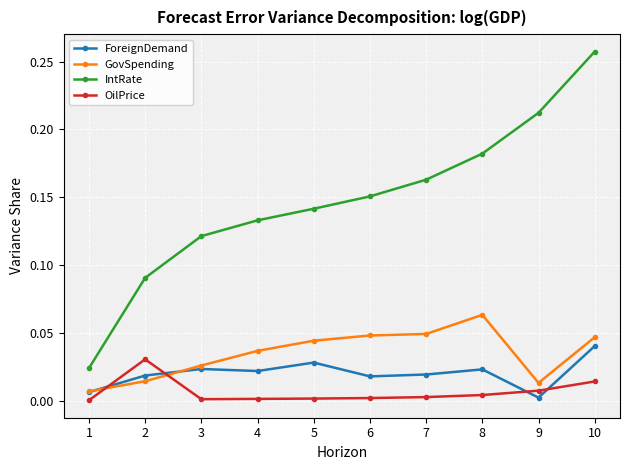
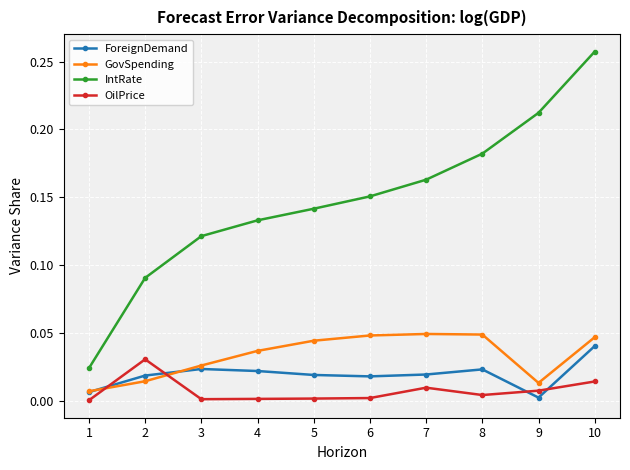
  {
    "ForeignDemand": {
      "2": 0.018,
      "3": 0.023,
      "4": 0.022,
-     "5": 0.028,
+     "5": 0.019,
      "6": 0.018,
      "7": 0.019,
      "8": 0.023,
      "9": 0.002,
      "10": 0.040
    },
    "GovSpending": {
      "2": 0.014,
      "3": 0.026,
      "4": 0.037,
      "5": 0.044,
      "6": 0.048,
      "7": 0.049,
-     "8": 0.063,
+     "8": 0.049,
      "9": 0.013,
      "10": 0.047
    },
    "IntRate": {
      "1": 0.024,
      "2": 0.090,
      "3": 0.121,
      "4": 0.133,
      "5": 0.142,
      "6": 0.151,
      "7": 0.163,
      "8": 0.182,
      "9": 0.212,
      "10": 0.257
    },
    "OilPrice": {
      "1": 0.000,
      "2": 0.030,
      "3": 0.001,
      "4": 0.001,
      "5": 0.001,
      "6": 0.002,
-     "7": 0.003,
+     "7": 0.009,
      "8": 0.004,
      "9": 0.007,
      "10": 0.014
    }
  }
